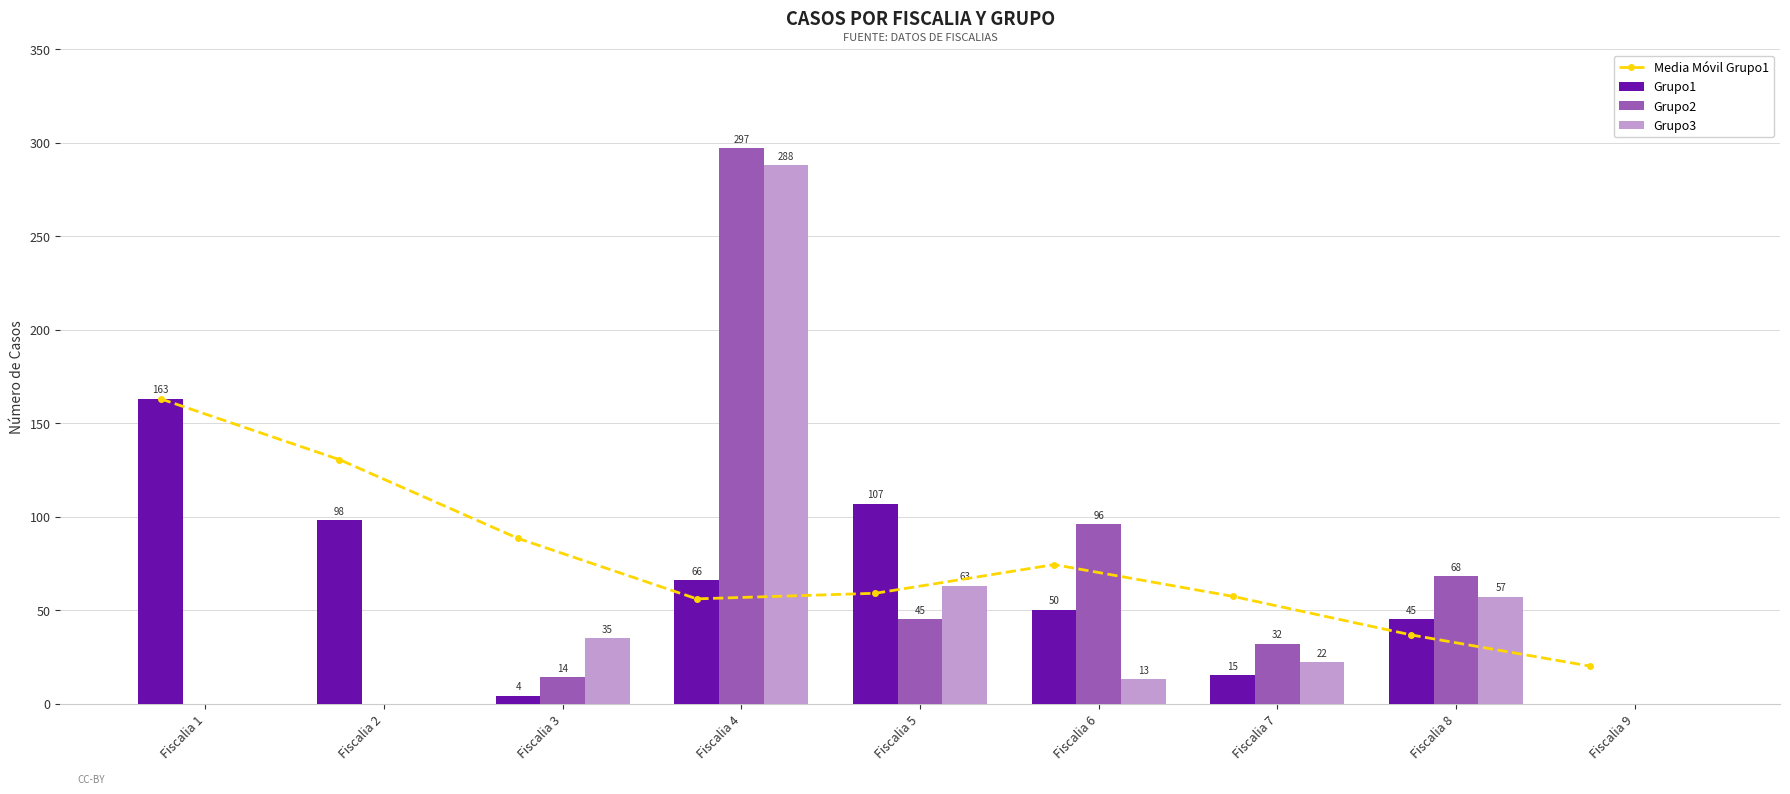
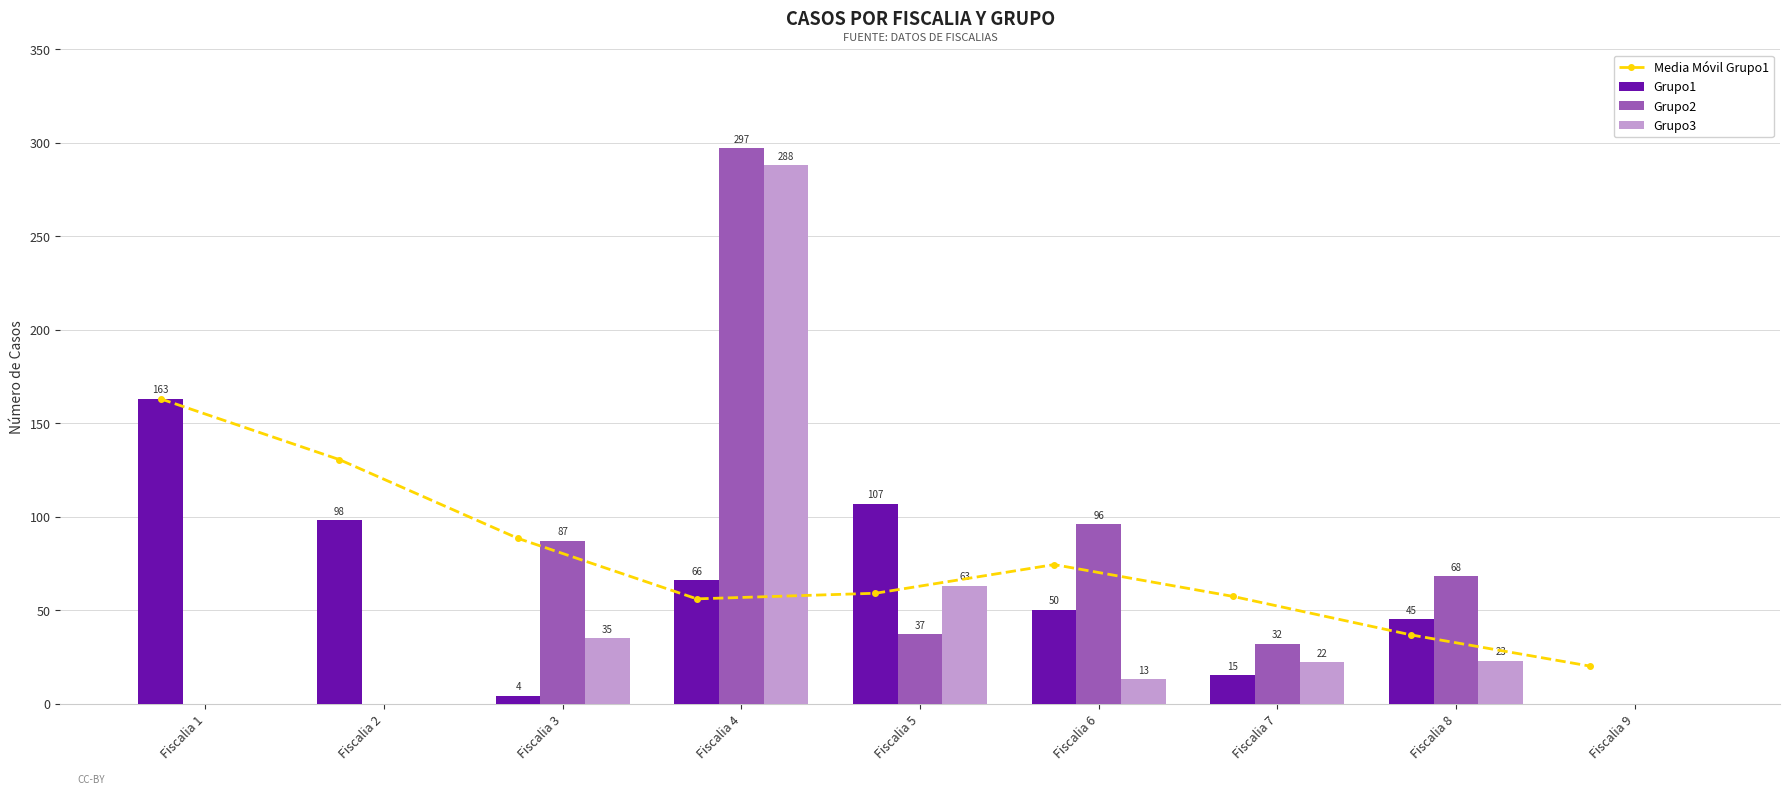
  {
    "Grupo1": {
      "Fiscalia 1": 163,
      "Fiscalia 2": 98,
      "Fiscalia 3": 4,
      "Fiscalia 4": 66,
      "Fiscalia 5": 107,
      "Fiscalia 6": 50,
      "Fiscalia 7": 15,
      "Fiscalia 8": 45
    },
    "Grupo2": {
-     "Fiscalia 3": 14,
+     "Fiscalia 3": 87,
      "Fiscalia 4": 297,
-     "Fiscalia 5": 45,
+     "Fiscalia 5": 37,
      "Fiscalia 6": 96,
      "Fiscalia 7": 32,
      "Fiscalia 8": 68
    },
    "Grupo3": {
      "Fiscalia 3": 35,
      "Fiscalia 4": 288,
      "Fiscalia 5": 63,
      "Fiscalia 6": 13,
      "Fiscalia 7": 22,
-     "Fiscalia 8": 57
+     "Fiscalia 8": 23
    }
  }
